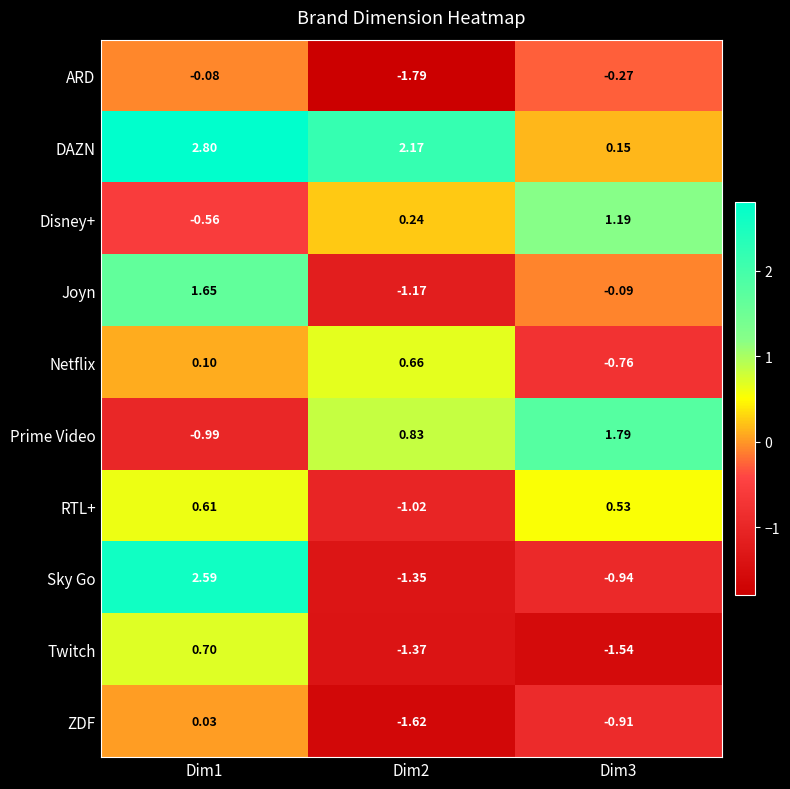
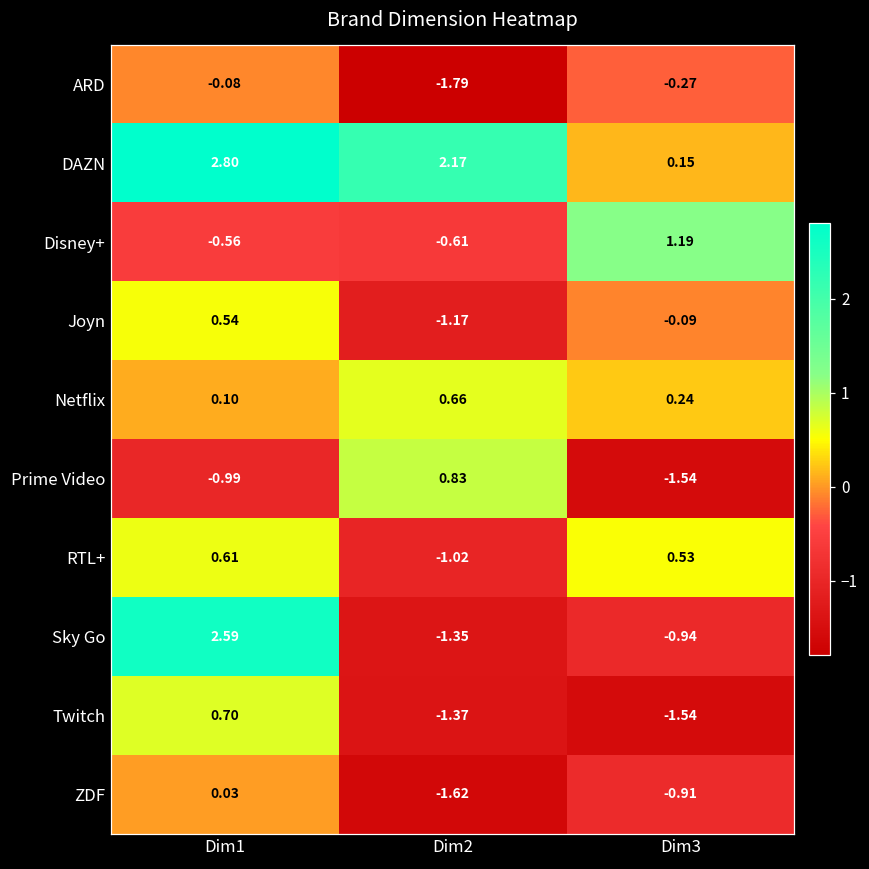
  {
    "ARD": {
      "Dim1": -0.08,
      "Dim2": -1.79,
      "Dim3": -0.27
    },
    "DAZN": {
      "Dim1": 2.80,
      "Dim2": 2.17,
      "Dim3": 0.15
    },
    "Disney+": {
      "Dim1": -0.56,
-     "Dim2": 0.24,
+     "Dim2": -0.61,
      "Dim3": 1.19
    },
    "Joyn": {
-     "Dim1": 1.65,
+     "Dim1": 0.54,
      "Dim2": -1.17,
      "Dim3": -0.09
    },
    "Netflix": {
      "Dim1": 0.10,
      "Dim2": 0.66,
-     "Dim3": -0.76
+     "Dim3": 0.24
    },
    "Prime Video": {
      "Dim1": -0.99,
      "Dim2": 0.83,
-     "Dim3": 1.79
+     "Dim3": -1.54
    },
    "RTL+": {
      "Dim1": 0.61,
      "Dim2": -1.02,
      "Dim3": 0.53
    },
    "Sky Go": {
      "Dim1": 2.59,
      "Dim2": -1.35,
      "Dim3": -0.94
    },
    "Twitch": {
      "Dim1": 0.70,
      "Dim2": -1.37,
      "Dim3": -1.54
    },
    "ZDF": {
      "Dim1": 0.03,
      "Dim2": -1.62,
      "Dim3": -0.91
    }
  }
